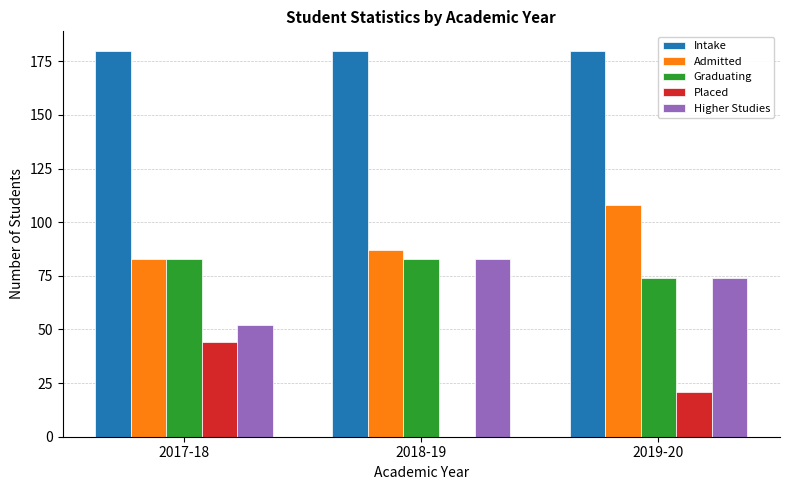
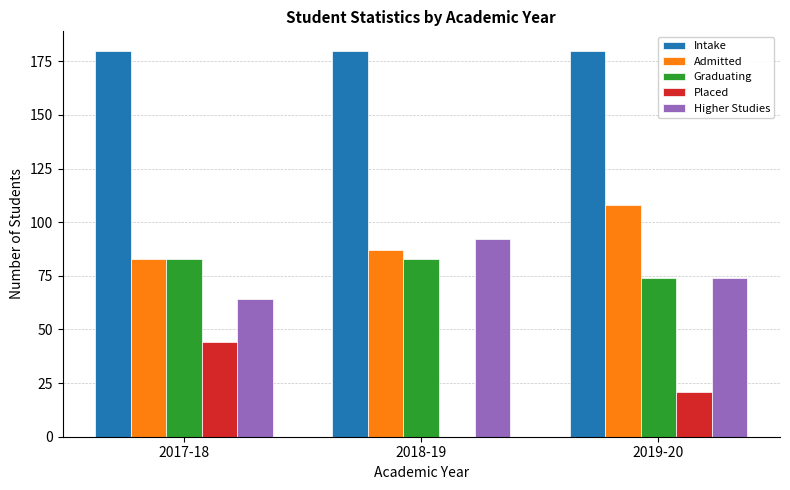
  {
    "Intake": {
      "2017-18": 180,
      "2018-19": 180,
      "2019-20": 180
    },
    "Admitted": {
      "2017-18": 83,
      "2018-19": 87,
      "2019-20": 108
    },
    "Graduating": {
      "2017-18": 83,
      "2018-19": 83,
      "2019-20": 74
    },
    "Placed": {
      "2017-18": 44,
      "2018-19": 0,
      "2019-20": 21
    },
    "Higher Studies": {
-     "2017-18": 52,
-     "2018-19": 83,
+     "2017-18": 64,
+     "2018-19": 92,
      "2019-20": 74
    }
  }
